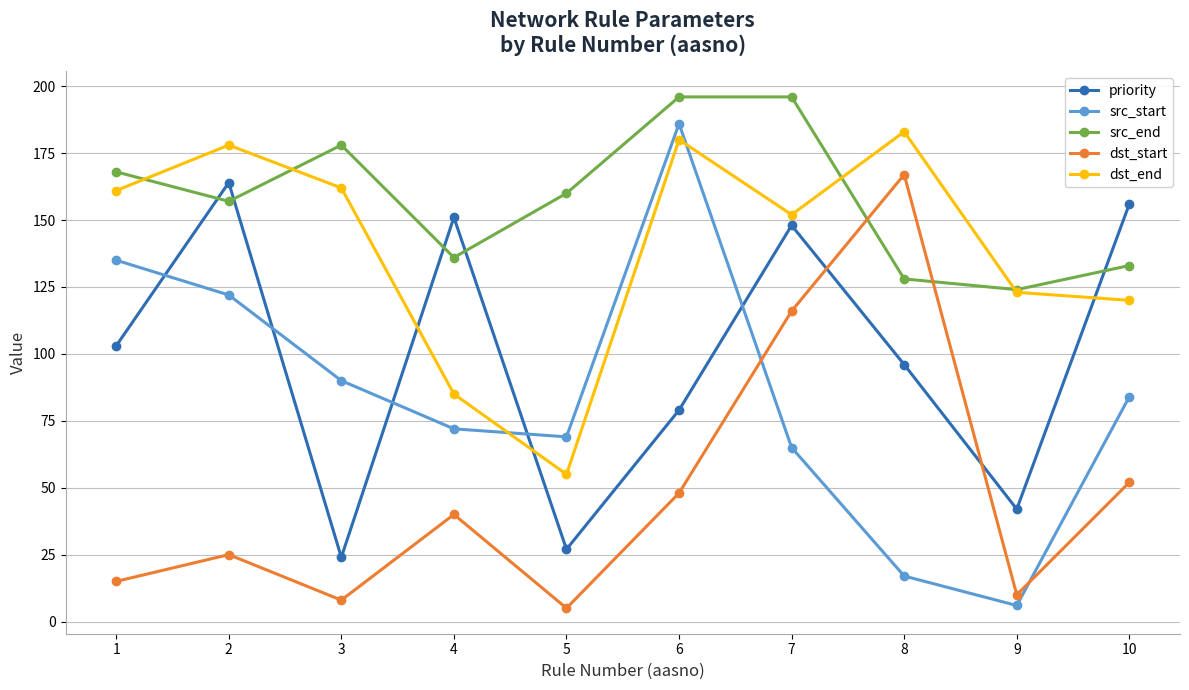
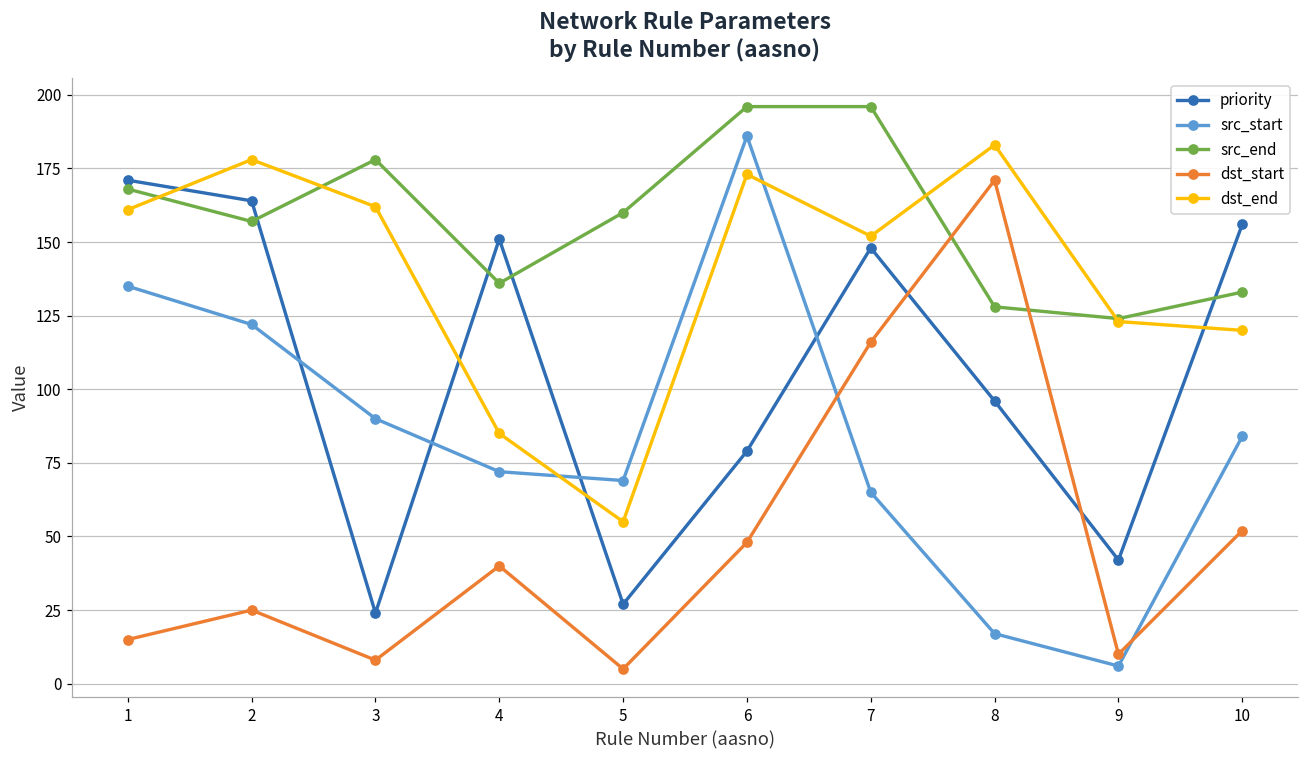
  {
    "priority": {
-     "1": 103,
+     "1": 171,
      "2": 164,
      "3": 24,
      "4": 151,
      "5": 27,
      "6": 79,
      "7": 148,
      "8": 96,
      "9": 42,
      "10": 156
    },
    "src_start": {
      "1": 135,
      "2": 122,
      "3": 90,
      "4": 72,
      "5": 69,
      "6": 186,
      "7": 65,
      "8": 17,
      "9": 6,
      "10": 84
    },
    "src_end": {
      "1": 168,
      "2": 157,
      "3": 178,
      "4": 136,
      "5": 160,
      "6": 196,
      "7": 196,
      "8": 128,
      "9": 124,
      "10": 133
    },
    "dst_start": {
      "1": 15,
      "2": 25,
      "3": 8,
      "4": 40,
      "5": 5,
      "6": 48,
      "7": 116,
-     "8": 167,
+     "8": 171,
      "9": 10,
      "10": 52
    },
    "dst_end": {
      "1": 161,
      "2": 178,
      "3": 162,
      "4": 85,
      "5": 55,
-     "6": 180,
+     "6": 173,
      "7": 152,
      "8": 183,
      "9": 123,
      "10": 120
    }
  }
